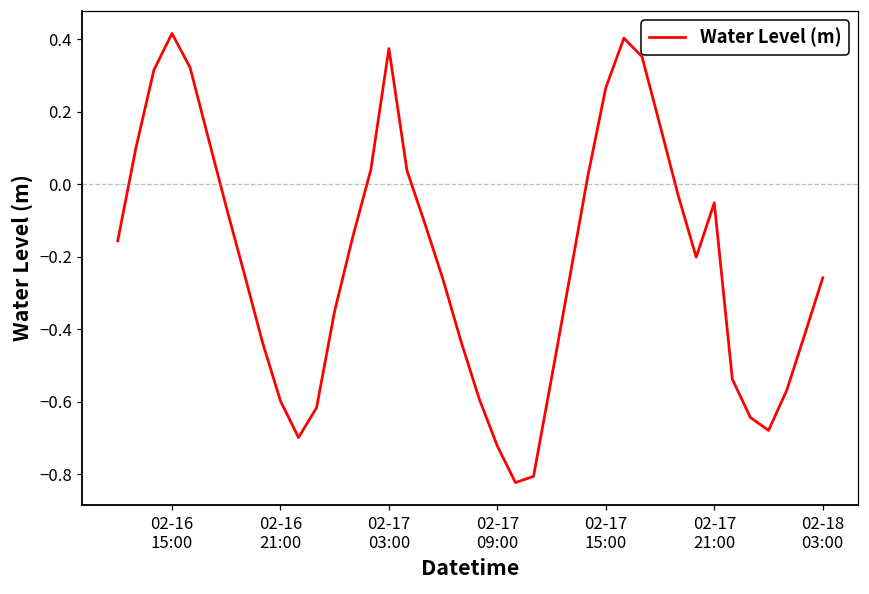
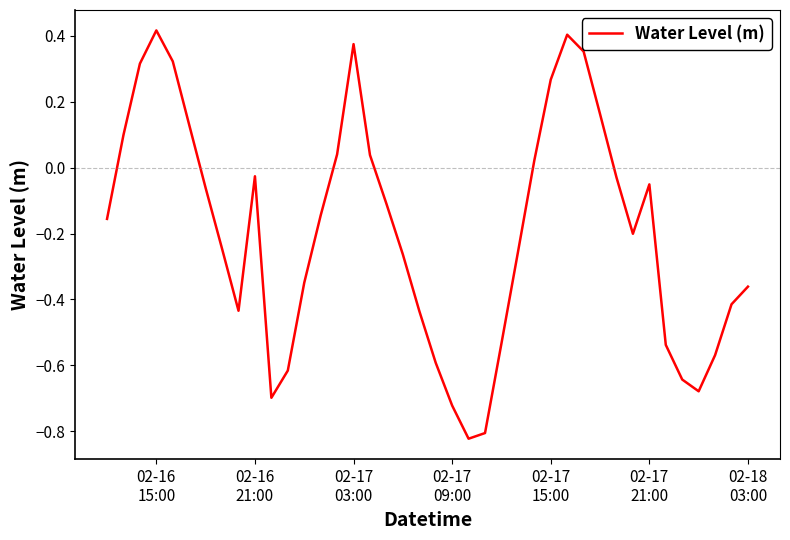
  {
    "02-16 15:00": 0.42,
-   "02-16 21:00": -0.60,
+   "02-16 21:00": -0.03,
    "02-17 03:00": 0.37,
    "02-17 09:00": -0.72,
    "02-17 15:00": 0.27,
    "02-17 21:00": -0.05,
-   "02-18 03:00": -0.26
+   "02-18 03:00": -0.36
  }
